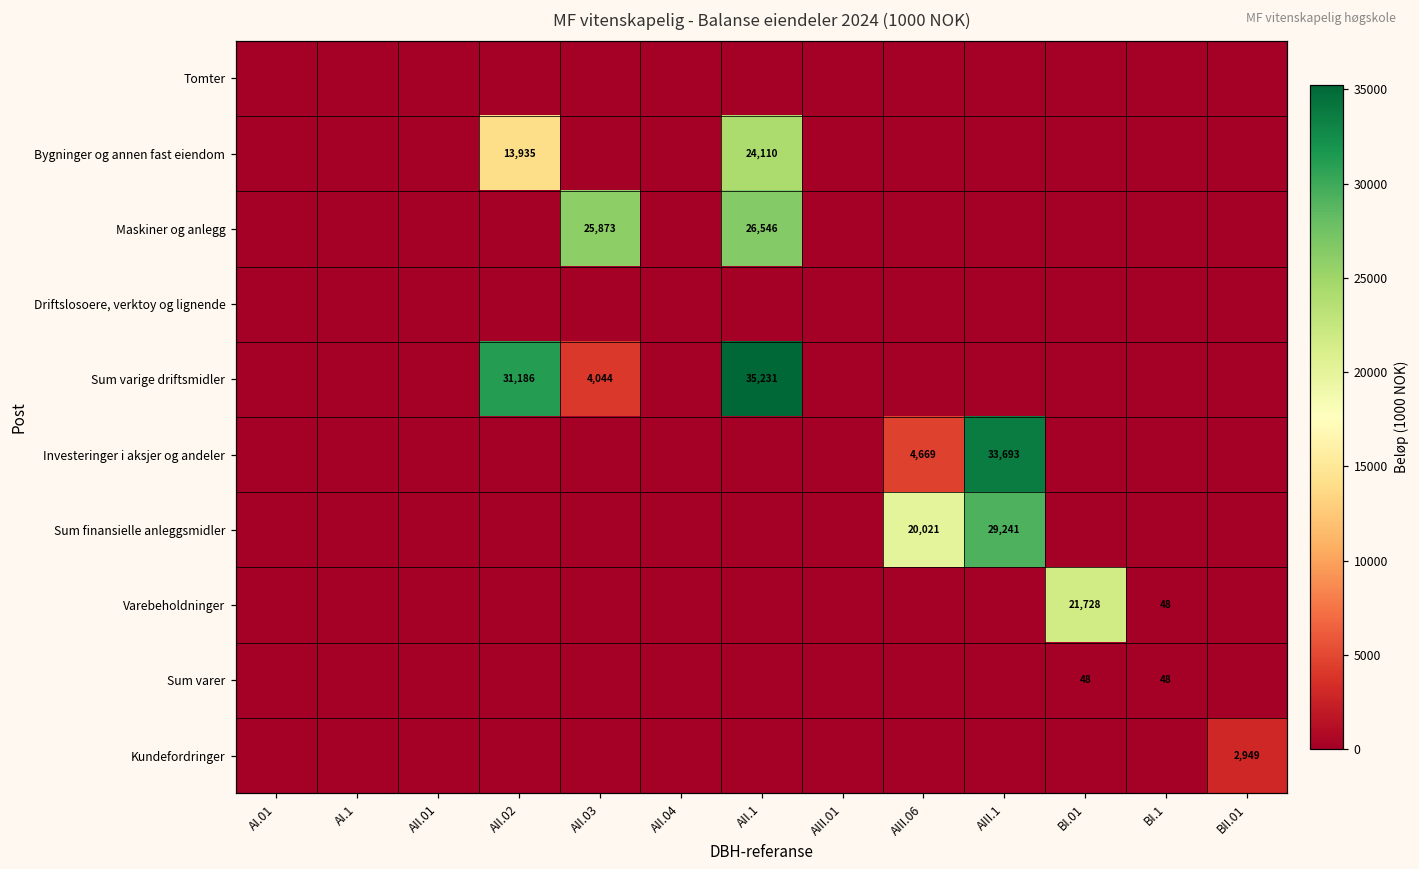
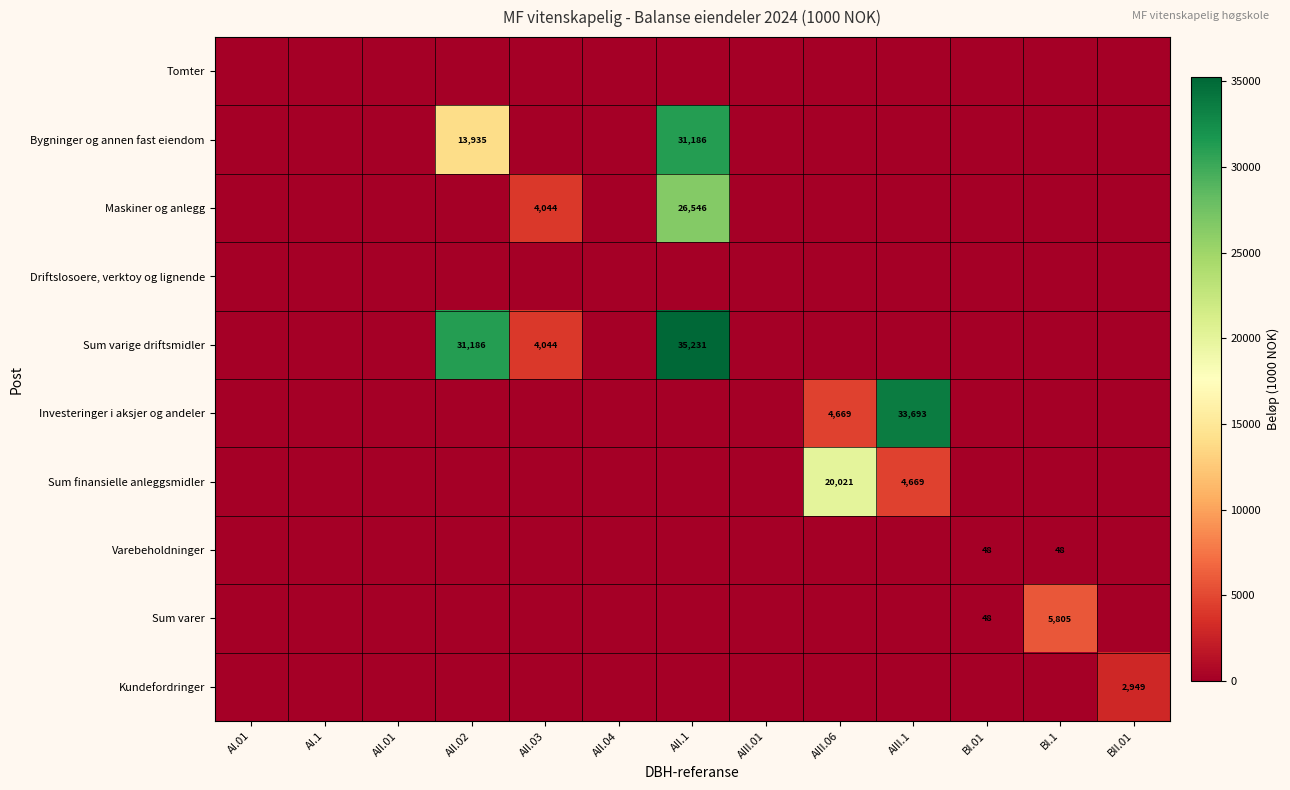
  {
    "Bygninger og annen fast eiendom": {
      "AII.02": "13,935",
-     "AII.1": "24,110"
+     "AII.1": "31,186"
    },
    "Maskiner og anlegg": {
-     "AII.03": "25,873",
+     "AII.03": "4,044",
      "AII.1": "26,546"
    },
    "Sum varige driftsmidler": {
      "AII.02": "31,186",
      "AII.03": "4,044",
      "AII.1": "35,231"
    },
    "Investeringer i aksjer og andeler": {
      "AIII.06": "4,669",
      "AIII.1": "33,693"
    },
    "Sum finansielle anleggsmidler": {
      "AIII.06": "20,021",
-     "AIII.1": "29,241"
+     "AIII.1": "4,669"
    },
    "Varebeholdninger": {
-     "BI.01": "21,728",
+     "BI.01": "48",
      "BI.1": "48"
    },
    "Sum varer": {
      "BI.01": "48",
-     "BI.1": "48"
+     "BI.1": "5,805"
    },
    "Kundefordringer": {
      "BII.01": "2,949"
    }
  }
